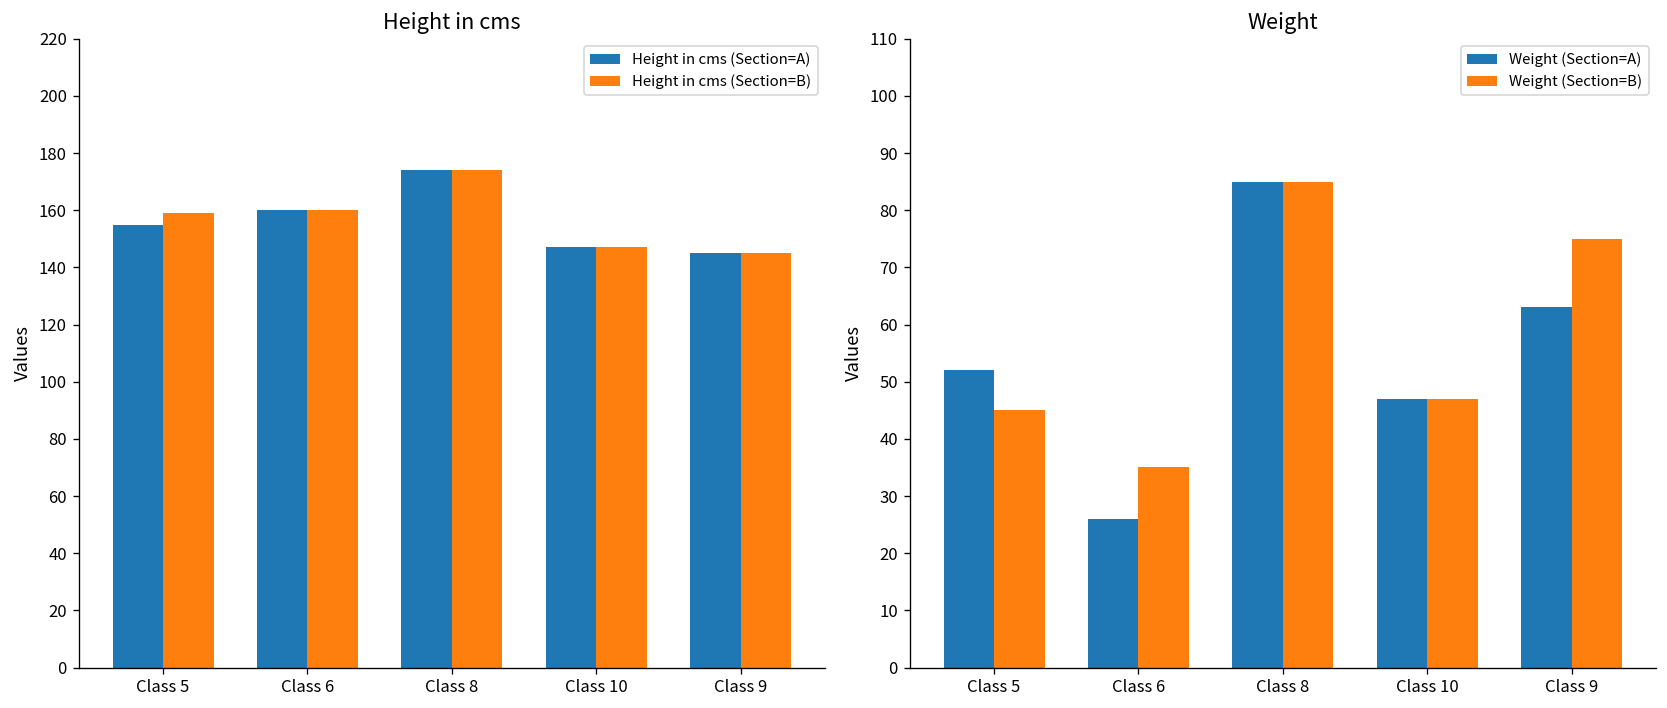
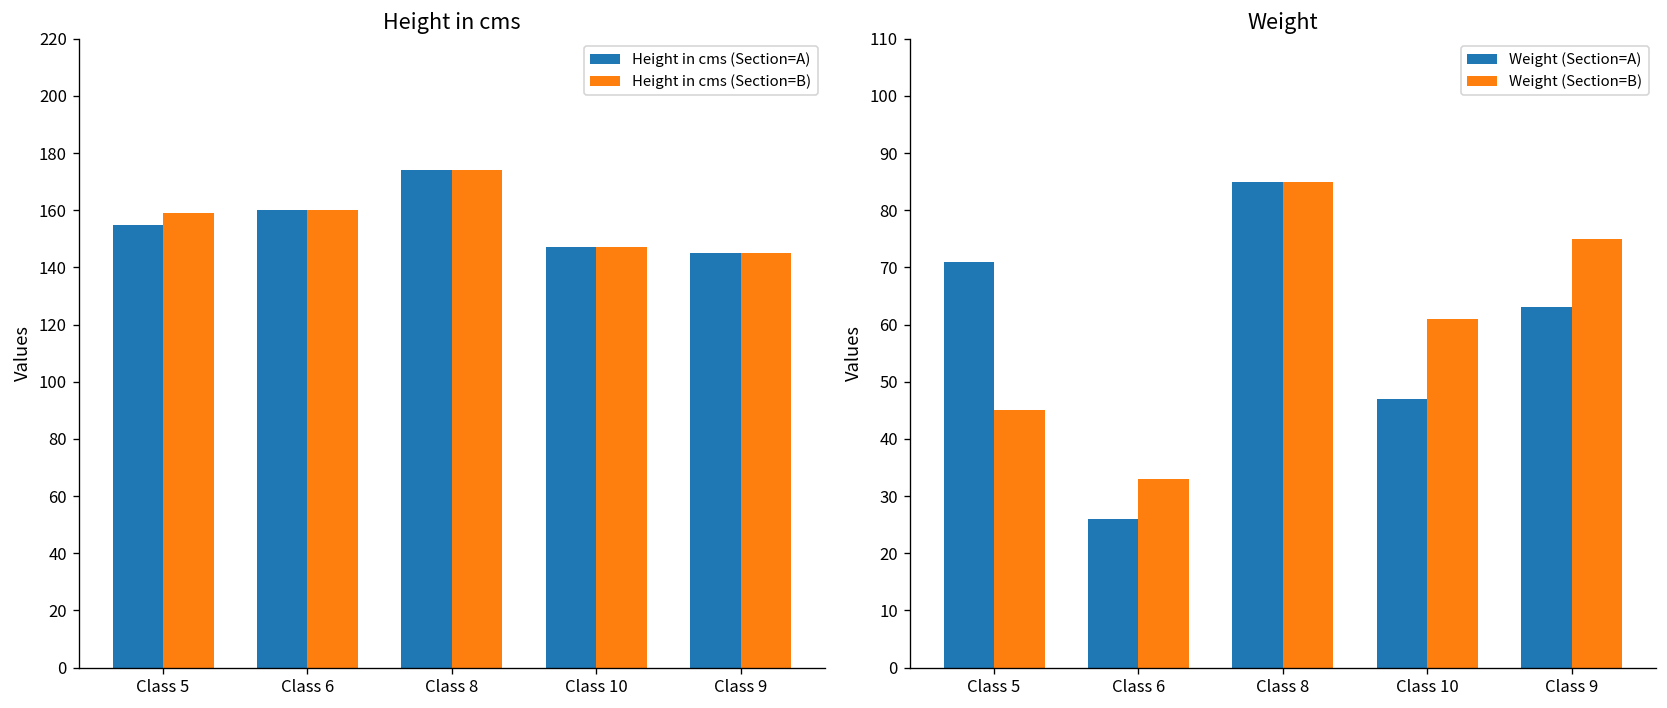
  {
    "Height in cms": {
      "Height in cms (Section=A)": {
        "Class 5": 155,
        "Class 6": 160,
        "Class 8": 174,
        "Class 10": 147,
        "Class 9": 145
      },
      "Height in cms (Section=B)": {
        "Class 5": 159,
        "Class 6": 160,
        "Class 8": 174,
        "Class 10": 147,
        "Class 9": 145
      }
    },
    "Weight": {
      "Weight (Section=A)": {
-       "Class 5": 52,
+       "Class 5": 71,
        "Class 6": 26,
        "Class 8": 85,
        "Class 10": 47,
        "Class 9": 63
      },
      "Weight (Section=B)": {
        "Class 5": 45,
-       "Class 6": 35,
+       "Class 6": 33,
        "Class 8": 85,
-       "Class 10": 47,
+       "Class 10": 61,
        "Class 9": 75
      }
    }
  }
